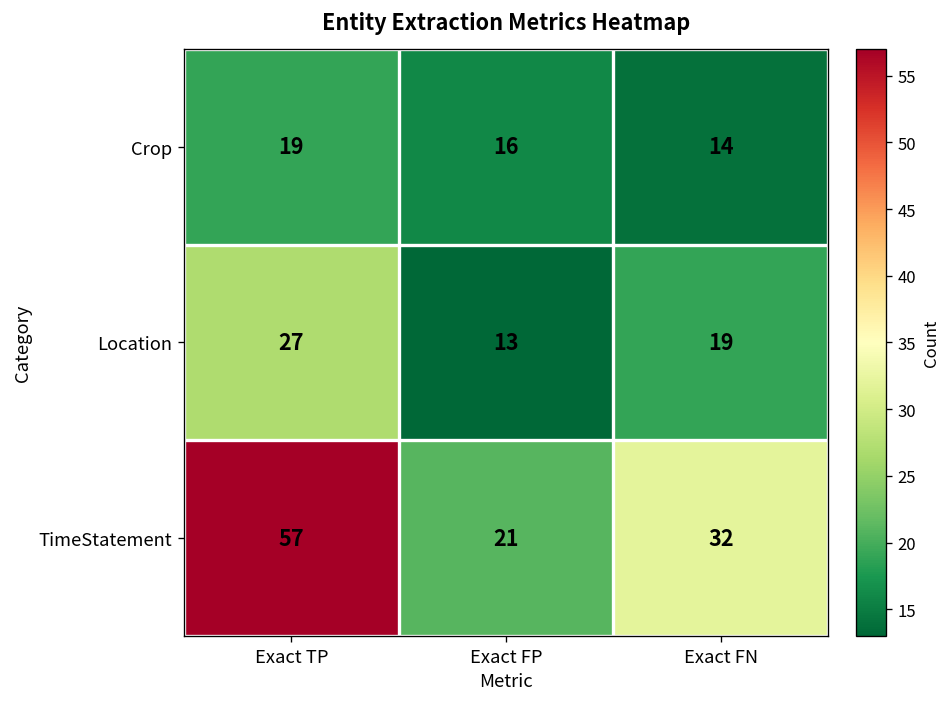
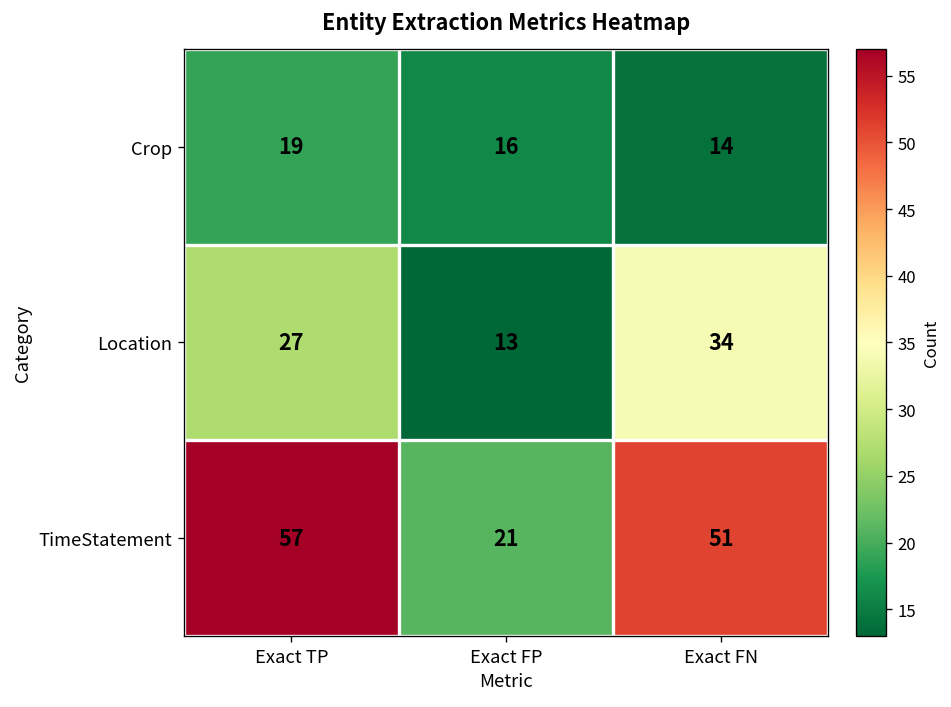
  {
    "Crop": {
      "Exact TP": 19,
      "Exact FP": 16,
      "Exact FN": 14
    },
    "Location": {
      "Exact TP": 27,
      "Exact FP": 13,
-     "Exact FN": 19
+     "Exact FN": 34
    },
    "TimeStatement": {
      "Exact TP": 57,
      "Exact FP": 21,
-     "Exact FN": 32
+     "Exact FN": 51
    }
  }
